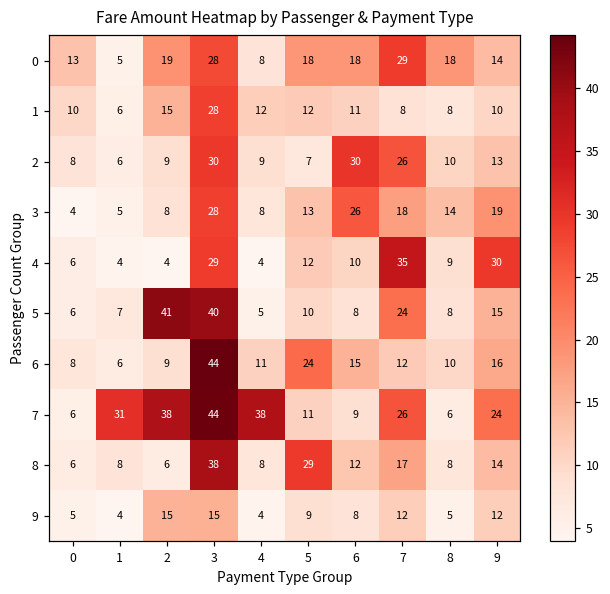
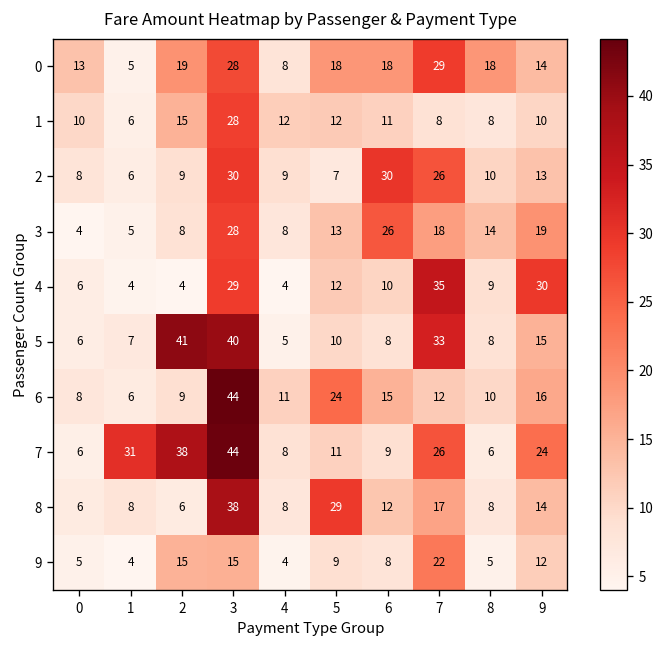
  {
    "0": {
      "0": 13,
      "1": 5,
      "2": 19,
      "3": 28,
      "4": 8,
      "5": 18,
      "6": 18,
      "7": 29,
      "8": 18,
      "9": 14
    },
    "1": {
      "0": 10,
      "1": 6,
      "2": 15,
      "3": 28,
      "4": 12,
      "5": 12,
      "6": 11,
      "7": 8,
      "8": 8,
      "9": 10
    },
    "2": {
      "0": 8,
      "1": 6,
      "2": 9,
      "3": 30,
      "4": 9,
      "5": 7,
      "6": 30,
      "7": 26,
      "8": 10,
      "9": 13
    },
    "3": {
      "0": 4,
      "1": 5,
      "2": 8,
      "3": 28,
      "4": 8,
      "5": 13,
      "6": 26,
      "7": 18,
      "8": 14,
      "9": 19
    },
    "4": {
      "0": 6,
      "1": 4,
      "2": 4,
      "3": 29,
      "4": 4,
      "5": 12,
      "6": 10,
      "7": 35,
      "8": 9,
      "9": 30
    },
    "5": {
      "0": 6,
      "1": 7,
      "2": 41,
      "3": 40,
      "4": 5,
      "5": 10,
      "6": 8,
-     "7": 24,
+     "7": 33,
      "8": 8,
      "9": 15
    },
    "6": {
      "0": 8,
      "1": 6,
      "2": 9,
      "3": 44,
      "4": 11,
      "5": 24,
      "6": 15,
      "7": 12,
      "8": 10,
      "9": 16
    },
    "7": {
      "0": 6,
      "1": 31,
      "2": 38,
      "3": 44,
-     "4": 38,
+     "4": 8,
      "5": 11,
      "6": 9,
      "7": 26,
      "8": 6,
      "9": 24
    },
    "8": {
      "0": 6,
      "1": 8,
      "2": 6,
      "3": 38,
      "4": 8,
      "5": 29,
      "6": 12,
      "7": 17,
      "8": 8,
      "9": 14
    },
    "9": {
      "0": 5,
      "1": 4,
      "2": 15,
      "3": 15,
      "4": 4,
      "5": 9,
      "6": 8,
-     "7": 12,
+     "7": 22,
      "8": 5,
      "9": 12
    }
  }
